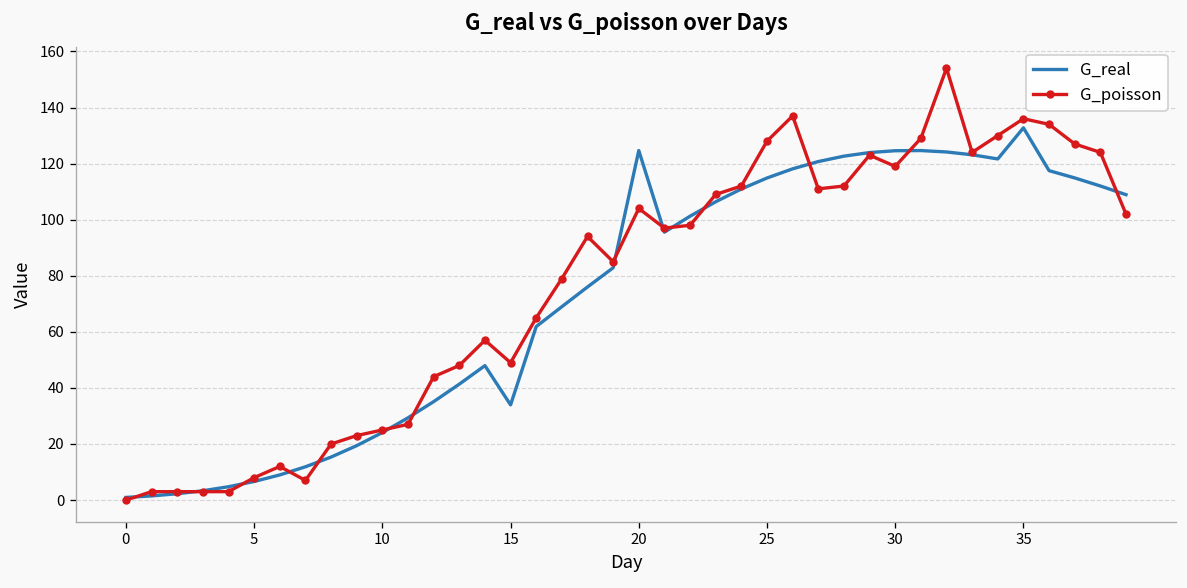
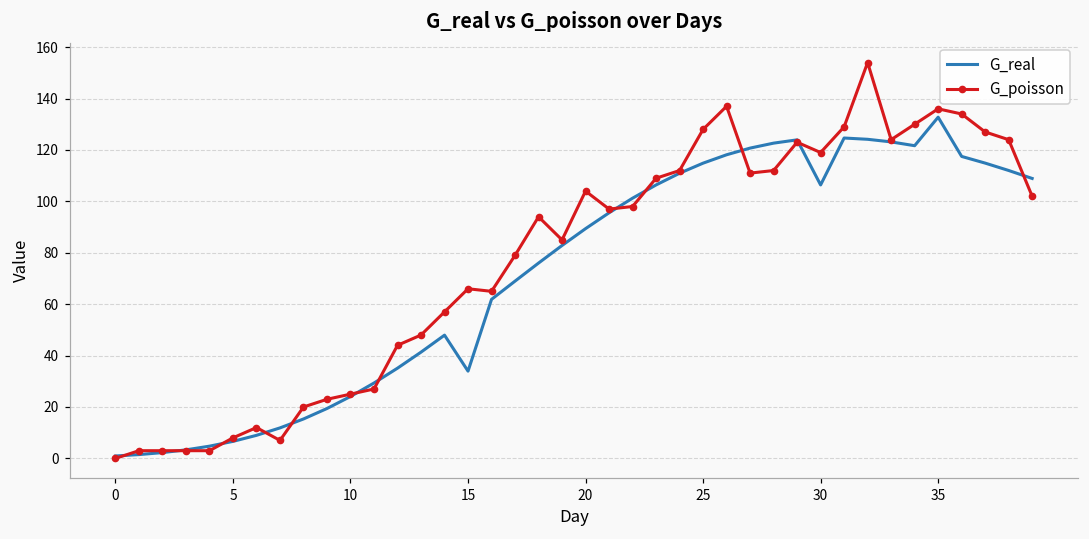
  {
    "G_real": {
      "5": 7,
      "15": 34,
-     "20": 125,
+     "20": 89,
      "25": 115,
-     "30": 125,
+     "30": 106,
      "35": 133
    },
    "G_poisson": {
      "5": 8,
-     "15": 49,
+     "15": 66,
      "20": 104,
      "25": 128,
      "30": 119,
      "35": 136
    }
  }
